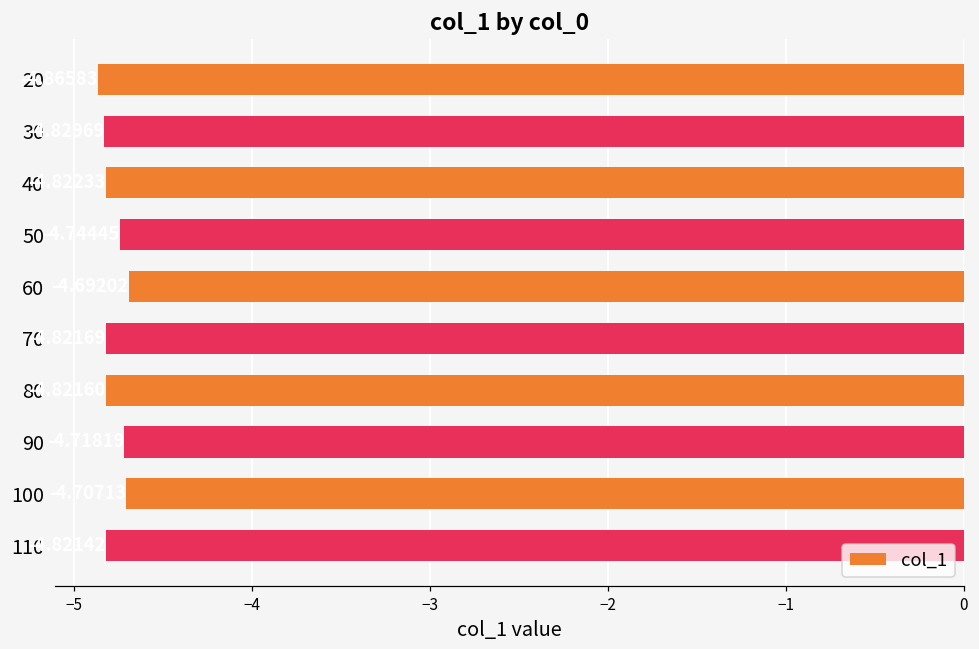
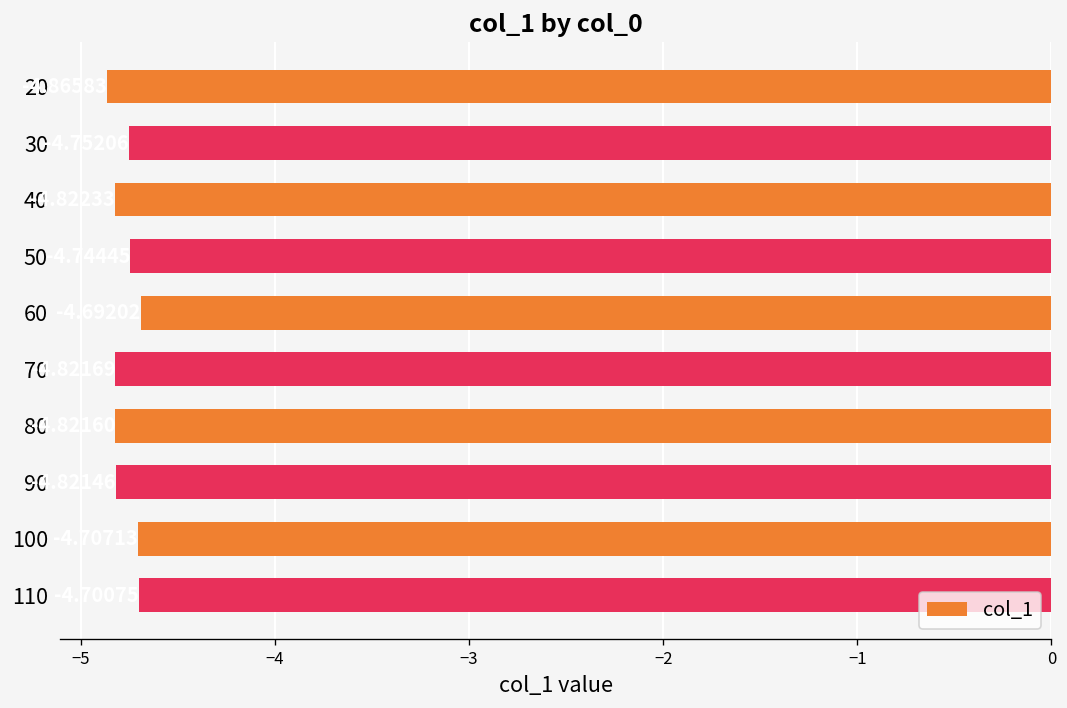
  {
    "20": -4.87,
-   "30": -4.83,
+   "30": -4.75,
    "40": -4.82,
    "50": -4.74,
    "60": -4.69,
    "70": -4.82,
    "80": -4.82,
-   "90": -4.72,
+   "90": -4.82,
    "100": -4.71,
-   "110": -4.82
+   "110": -4.70
  }
